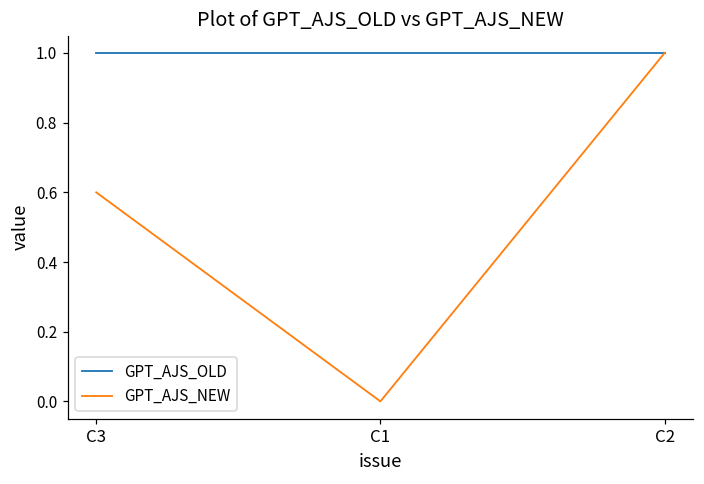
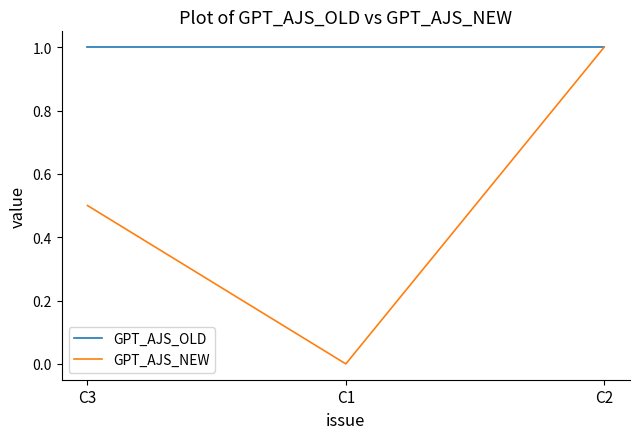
  {
    "GPT_AJS_OLD": {
      "C3": 1.0,
      "C1": 1.0
    },
    "GPT_AJS_NEW": {
-     "C3": 0.6,
+     "C3": 0.5,
      "C1": 0.0
    }
  }
